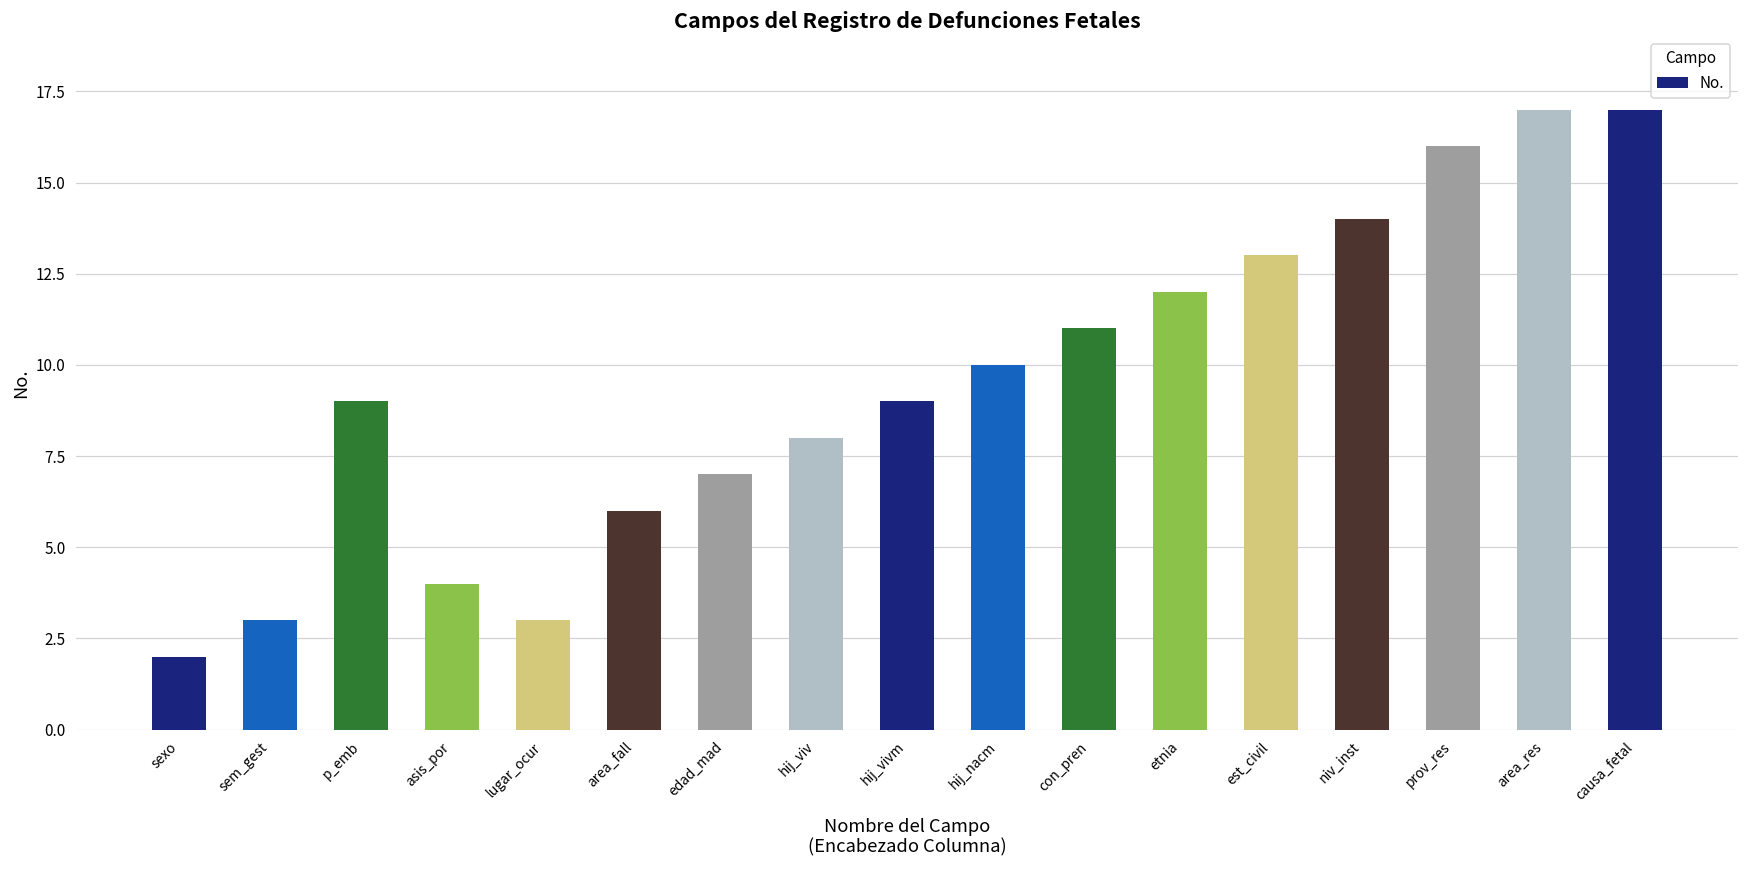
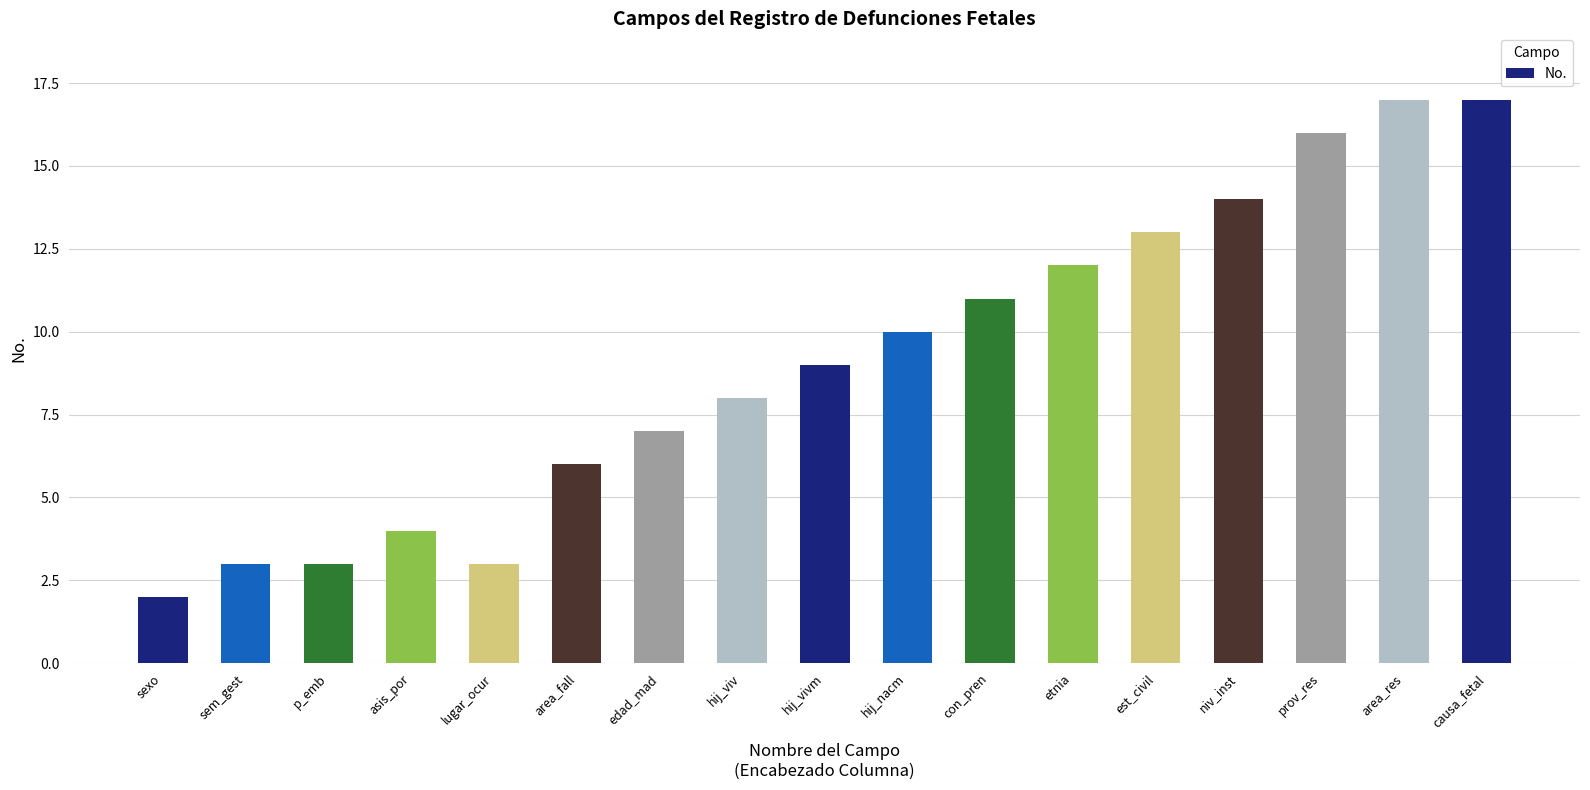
  {
    "sexo": 2,
    "sem_gest": 3,
-   "p_emb": 9,
+   "p_emb": 3,
    "asis_por": 4,
    "lugar_ocur": 3,
    "area_fall": 6,
    "edad_mad": 7,
    "hij_viv": 8,
    "hij_vivm": 9,
    "hij_nacm": 10,
    "con_pren": 11,
    "etnia": 12,
    "est_civil": 13,
    "niv_inst": 14,
    "prov_res": 16,
    "area_res": 17,
    "causa_fetal": 17
  }
